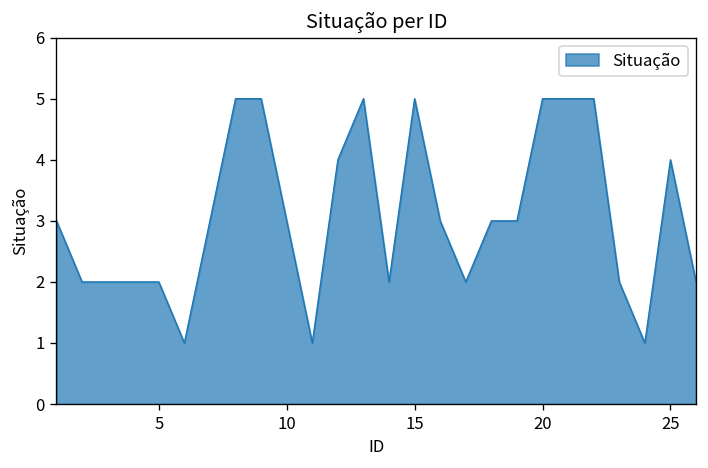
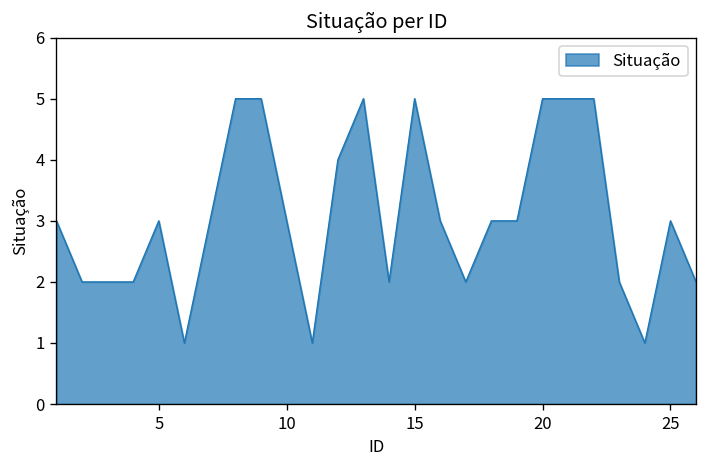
  {
-   "5": 2,
+   "5": 3,
    "10": 3,
    "15": 5,
    "20": 5,
-   "25": 4
+   "25": 3
  }
